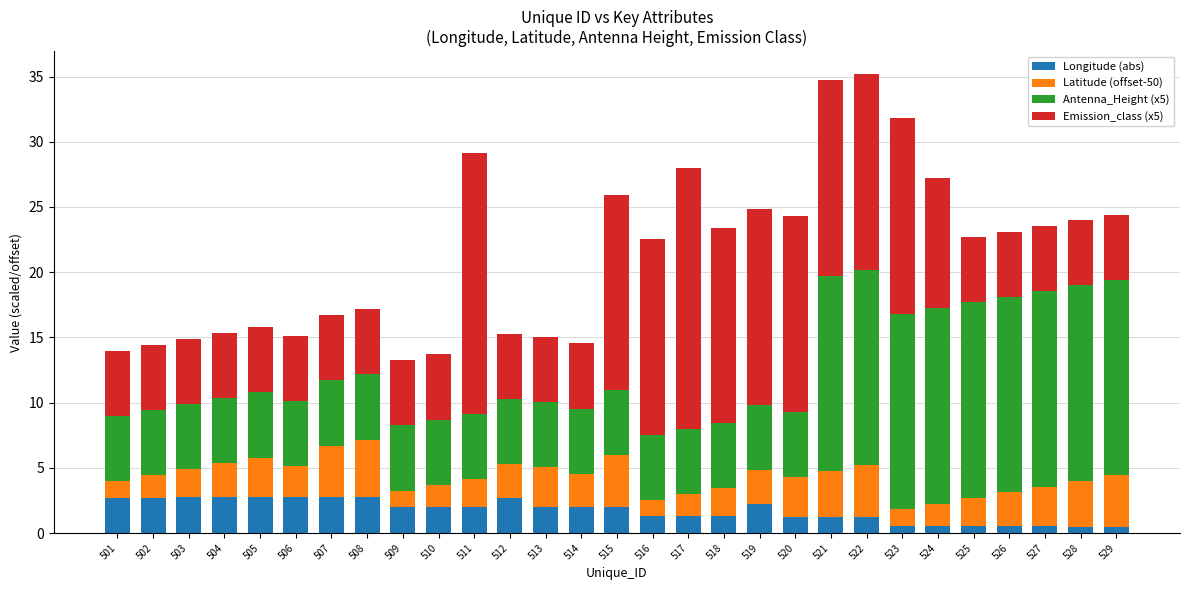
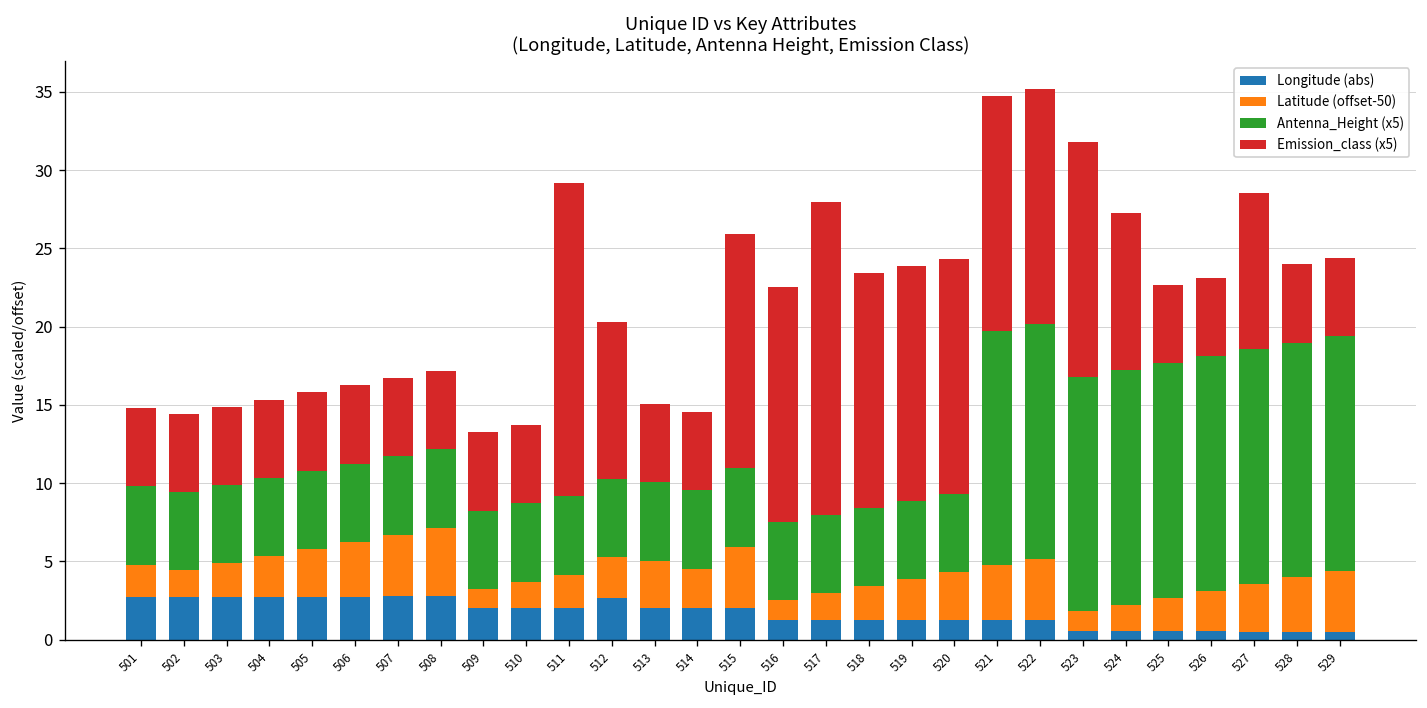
  {
    "Longitude (abs)": {
      "501": 2.7,
      "502": 2.7,
      "503": 2.7,
      "504": 2.7,
      "505": 2.7,
      "506": 2.8,
      "507": 2.8,
      "508": 2.8,
      "509": 2.0,
      "510": 2.0,
      "511": 2.0,
      "512": 2.7,
      "513": 2.0,
      "514": 2.0,
      "515": 2.0,
      "516": 1.3,
      "517": 1.3,
      "518": 1.3,
-     "519": 2.3,
+     "519": 1.3,
      "520": 1.3,
      "521": 1.2,
      "522": 1.2,
      "523": 0.6,
      "524": 0.6,
      "525": 0.5,
      "526": 0.5,
      "527": 0.5,
      "528": 0.5,
      "529": 0.5
    },
    "Latitude (offset-50)": {
-     "501": 1.2,
+     "501": 2.1,
      "502": 1.7,
      "503": 2.1,
      "504": 2.6,
      "505": 3.0,
-     "506": 2.4,
+     "506": 3.5,
      "507": 3.9,
      "508": 4.4,
      "509": 1.3,
      "510": 1.7,
      "511": 2.1,
      "512": 2.6,
      "513": 3.0,
      "514": 2.5,
      "515": 3.9,
      "516": 1.2,
      "517": 1.7,
      "518": 2.1,
      "519": 2.6,
      "520": 3.0,
      "521": 3.5,
      "522": 3.9,
      "523": 1.2,
      "524": 1.7,
      "525": 2.1,
      "526": 2.6,
      "527": 3.0,
      "528": 3.5,
      "529": 3.9
    },
    "Antenna_Height (x5)": {
      "501": 5.0,
      "502": 5.0,
      "503": 5.0,
      "504": 5.0,
      "505": 5.0,
      "506": 5.0,
      "507": 5.0,
      "508": 5.0,
      "509": 5.0,
      "510": 5.0,
      "511": 5.0,
      "512": 5.0,
      "513": 5.0,
      "514": 5.0,
      "515": 5.0,
      "516": 5.0,
      "517": 5.0,
      "518": 5.0,
      "519": 5.0,
      "520": 5.0,
      "521": 15.0,
      "522": 15.0,
      "523": 15.0,
      "524": 15.0,
      "525": 15.0,
      "526": 15.0,
      "527": 15.0,
      "528": 15.0,
      "529": 15.0
    },
    "Emission_class (x5)": {
      "501": 5.0,
      "502": 5.0,
      "503": 5.0,
      "504": 5.0,
      "505": 5.0,
      "506": 5.0,
      "507": 5.0,
      "508": 5.0,
      "509": 5.0,
      "510": 5.0,
      "511": 20.0,
-     "512": 5.0,
+     "512": 10.0,
      "513": 5.0,
      "514": 5.0,
      "515": 15.0,
      "516": 15.0,
      "517": 20.0,
      "518": 15.0,
      "519": 15.0,
      "520": 15.0,
      "521": 15.0,
      "522": 15.0,
      "523": 15.0,
      "524": 10.0,
      "525": 5.0,
      "526": 5.0,
-     "527": 5.0,
+     "527": 10.0,
      "528": 5.0,
      "529": 5.0
    }
  }
